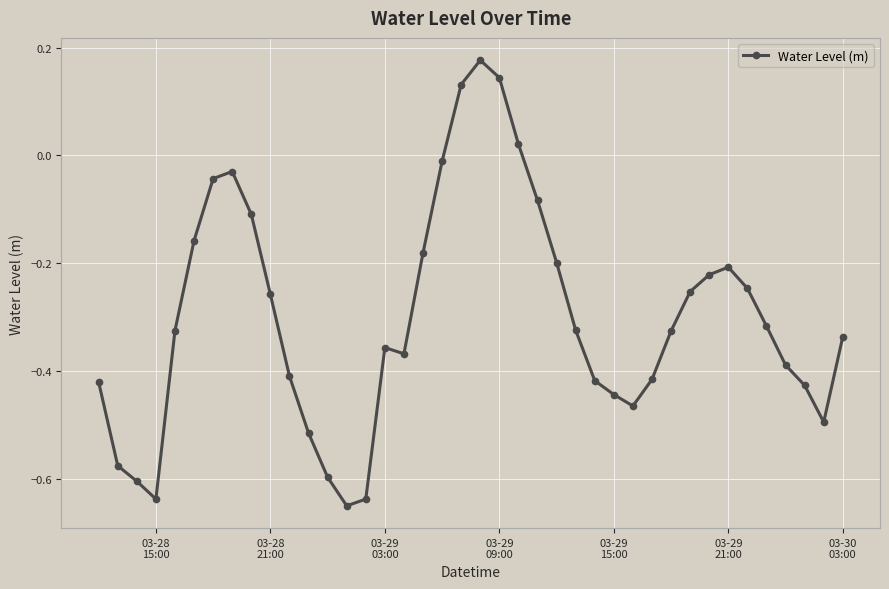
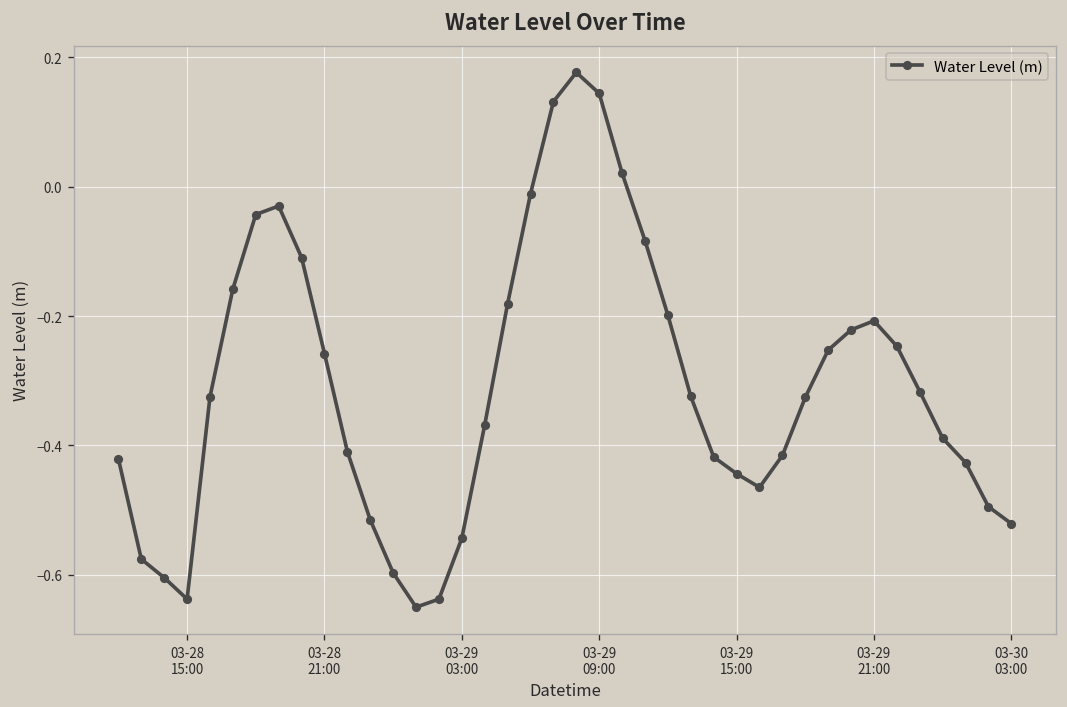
  {
    "03-28 15:00": -0.64,
    "03-28 21:00": -0.26,
-   "03-29 03:00": -0.36,
+   "03-29 03:00": -0.54,
    "03-29 09:00": 0.14,
    "03-29 15:00": -0.44,
    "03-29 21:00": -0.21,
-   "03-30 03:00": -0.34
+   "03-30 03:00": -0.52
  }
